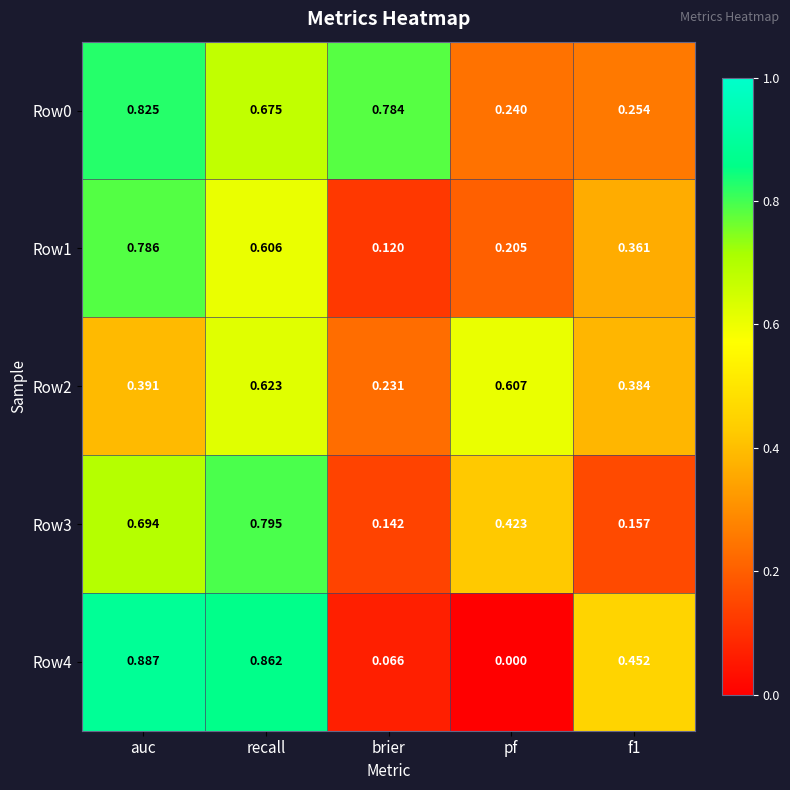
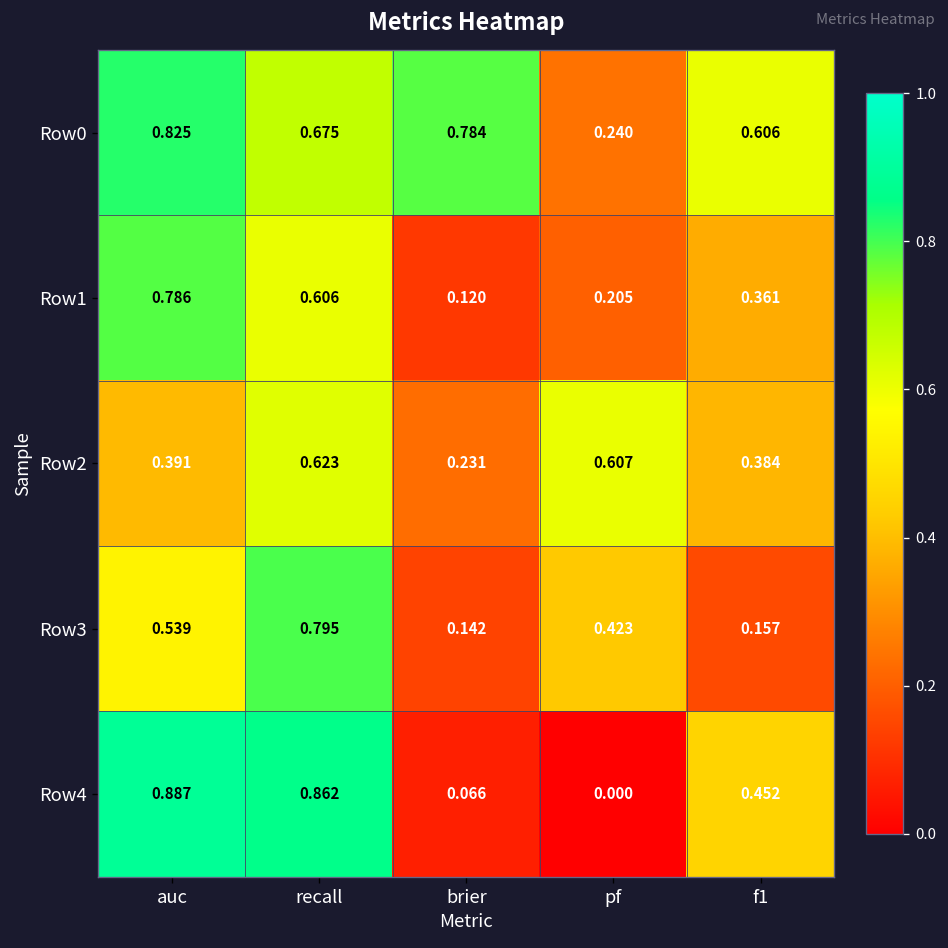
  {
    "Row0": {
      "auc": 0.825,
      "recall": 0.675,
      "brier": 0.784,
      "pf": 0.240,
-     "f1": 0.254
+     "f1": 0.606
    },
    "Row1": {
      "auc": 0.786,
      "recall": 0.606,
      "brier": 0.120,
      "pf": 0.205,
      "f1": 0.361
    },
    "Row2": {
      "auc": 0.391,
      "recall": 0.623,
      "brier": 0.231,
      "pf": 0.607,
      "f1": 0.384
    },
    "Row3": {
-     "auc": 0.694,
+     "auc": 0.539,
      "recall": 0.795,
      "brier": 0.142,
      "pf": 0.423,
      "f1": 0.157
    },
    "Row4": {
      "auc": 0.887,
      "recall": 0.862,
      "brier": 0.066,
      "pf": 0.000,
      "f1": 0.452
    }
  }
